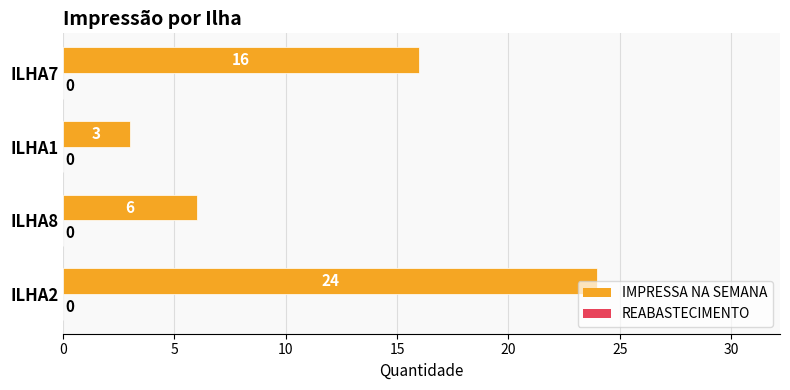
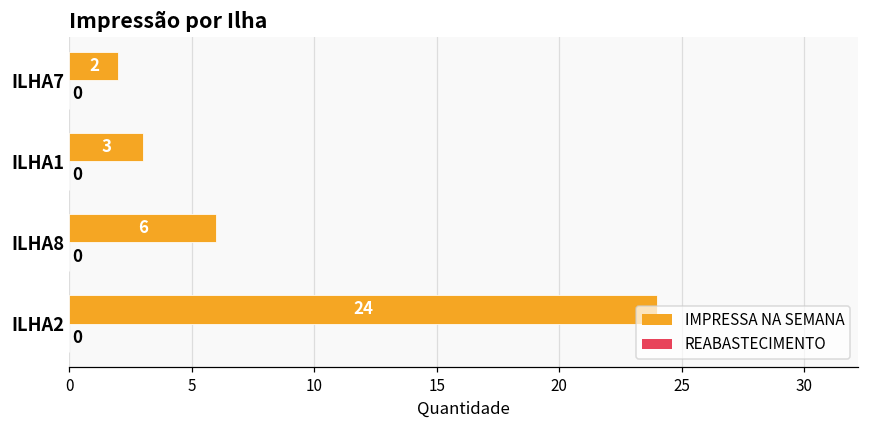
  {
    "IMPRESSA NA SEMANA": {
-     "ILHA7": 16,
+     "ILHA7": 2,
      "ILHA1": 3,
      "ILHA8": 6
    },
    "REABASTECIMENTO": {
      "ILHA7": 0,
      "ILHA1": 0,
      "ILHA8": 0,
      "ILHA2": 0
    }
  }
